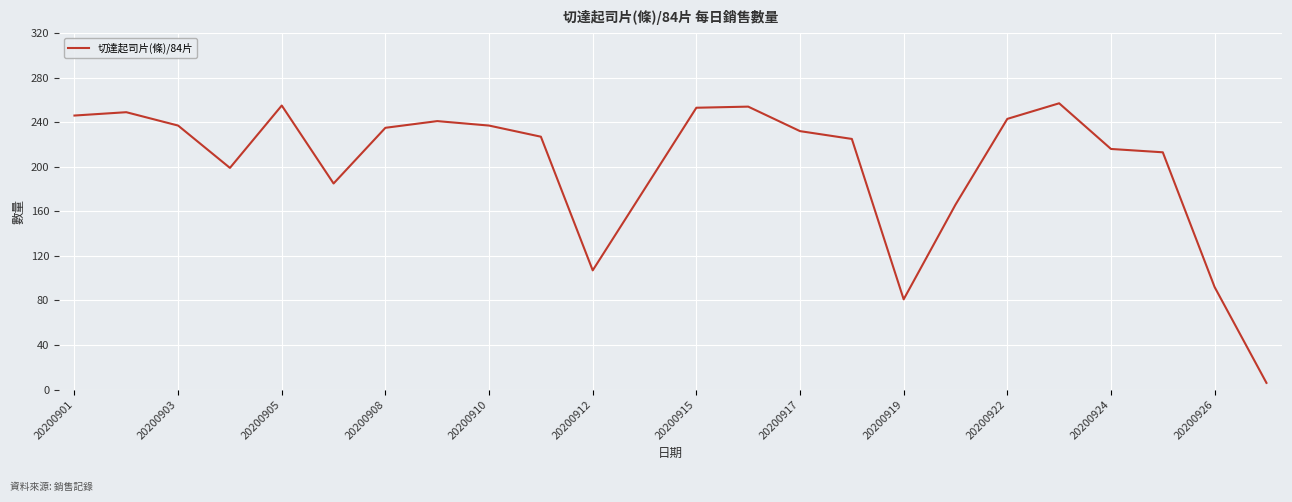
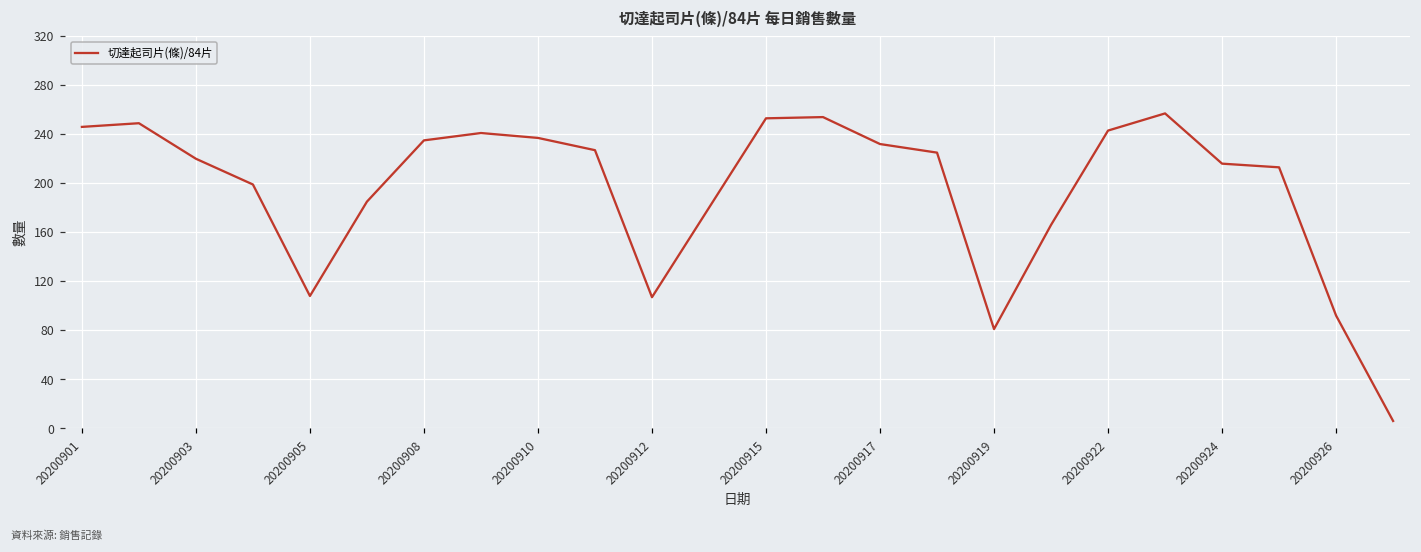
  {
    "20200901": 246,
-   "20200903": 237,
-   "20200905": 255,
+   "20200903": 220,
+   "20200905": 108,
    "20200908": 235,
    "20200910": 237,
    "20200912": 107,
    "20200915": 253,
    "20200917": 232,
    "20200919": 81,
    "20200922": 243,
    "20200924": 216,
    "20200926": 92
  }
